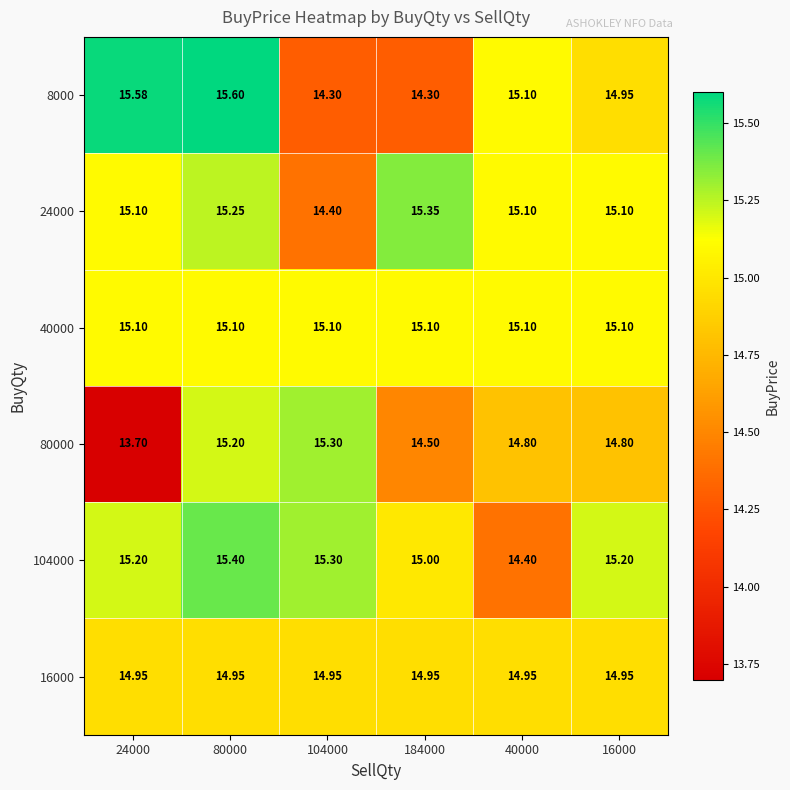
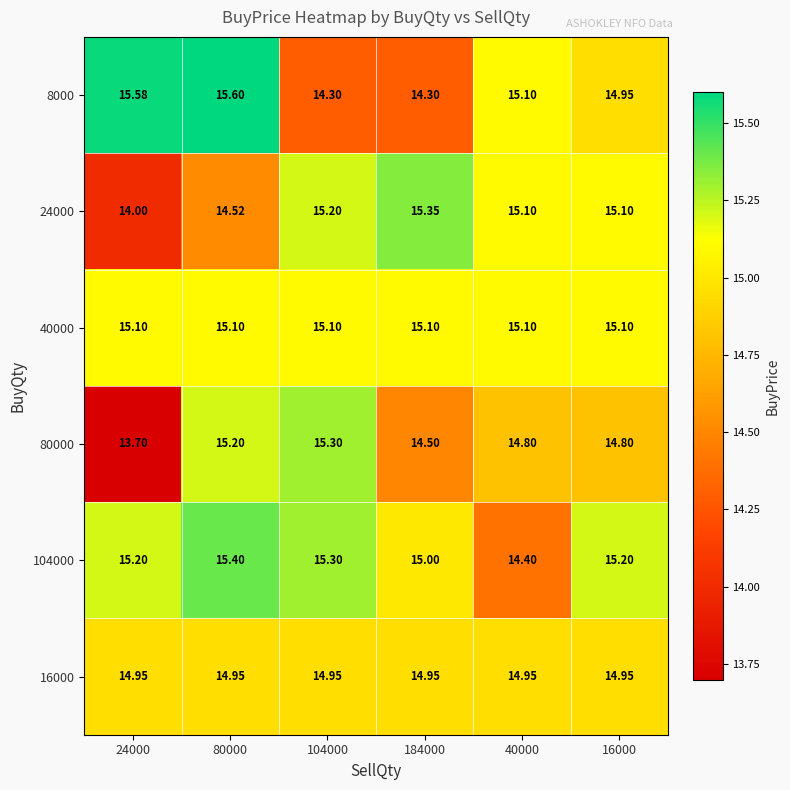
  {
    "8000": {
      "24000": 15.58,
      "80000": 15.60,
      "104000": 14.30,
      "184000": 14.30,
      "40000": 15.10,
      "16000": 14.95
    },
    "24000": {
-     "24000": 15.10,
-     "80000": 15.25,
-     "104000": 14.40,
+     "24000": 14.00,
+     "80000": 14.52,
+     "104000": 15.20,
      "184000": 15.35,
      "40000": 15.10,
      "16000": 15.10
    },
    "40000": {
      "24000": 15.10,
      "80000": 15.10,
      "104000": 15.10,
      "184000": 15.10,
      "40000": 15.10,
      "16000": 15.10
    },
    "80000": {
      "24000": 13.70,
      "80000": 15.20,
      "104000": 15.30,
      "184000": 14.50,
      "40000": 14.80,
      "16000": 14.80
    },
    "104000": {
      "24000": 15.20,
      "80000": 15.40,
      "104000": 15.30,
      "184000": 15.00,
      "40000": 14.40,
      "16000": 15.20
    },
    "16000": {
      "24000": 14.95,
      "80000": 14.95,
      "104000": 14.95,
      "184000": 14.95,
      "40000": 14.95,
      "16000": 14.95
    }
  }
